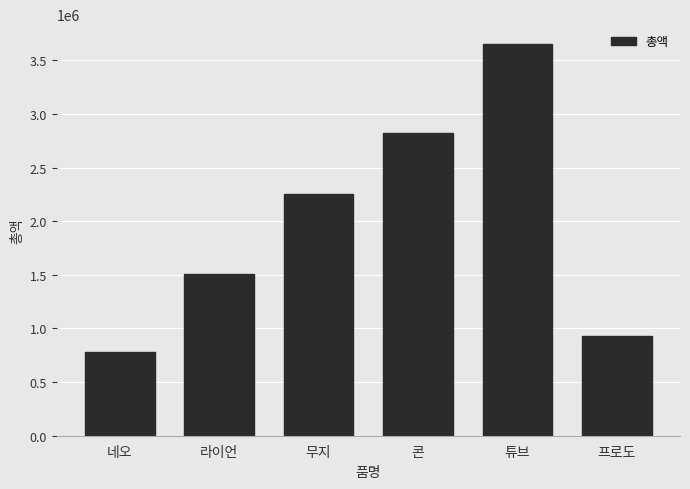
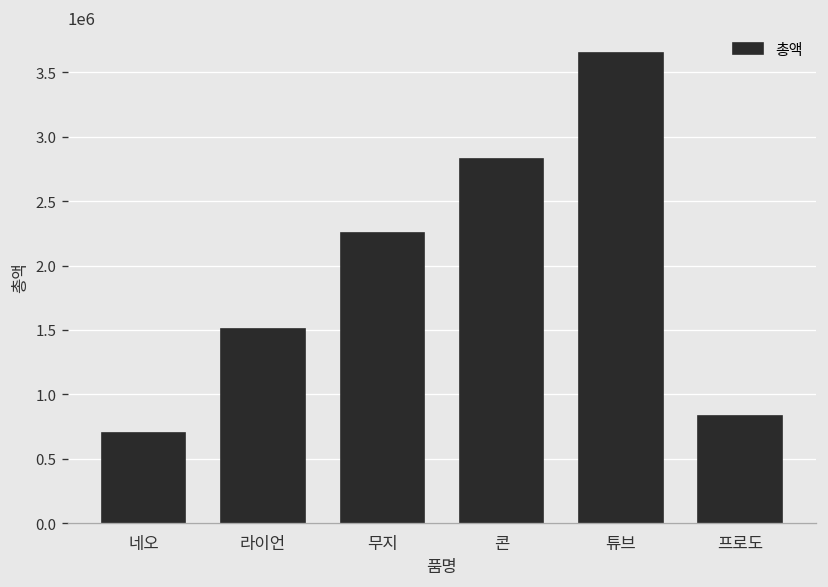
  {
-   "네오": 780000,
+   "네오": 700000,
    "라이언": 1500000,
    "무지": 2250000,
    "콘": 2820000,
    "튜브": 3650000,
-   "프로도": 930000
+   "프로도": 830000
  }
